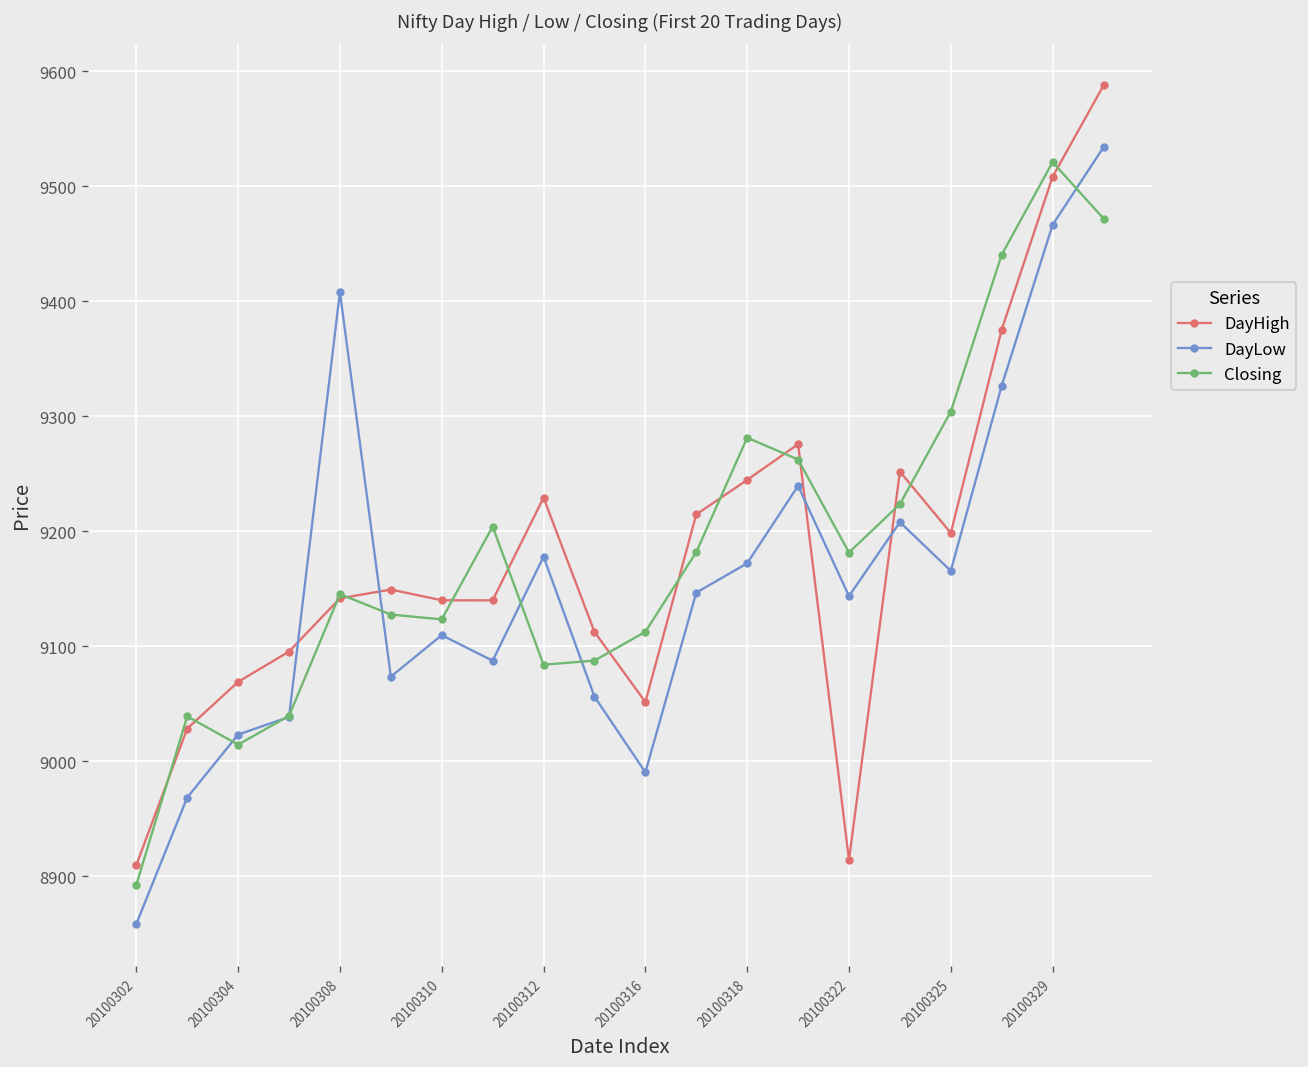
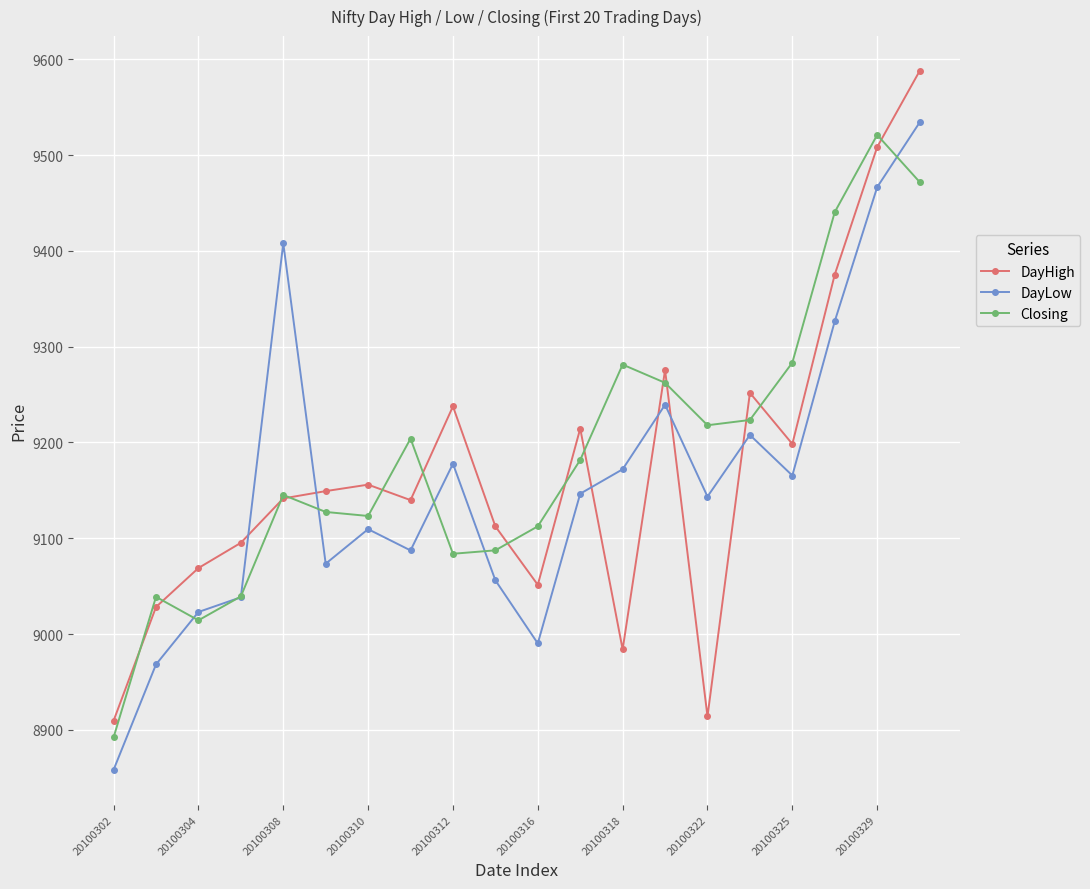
  {
    "DayHigh": {
      "20100302": 8910,
      "20100304": 9070,
      "20100308": 9140,
-     "20100310": 9140,
-     "20100312": 9230,
+     "20100310": 9160,
+     "20100312": 9240,
      "20100316": 9050,
-     "20100318": 9240,
+     "20100318": 8980,
      "20100322": 8910,
      "20100325": 9200,
      "20100329": 9510
    },
    "DayLow": {
      "20100302": 8860,
      "20100304": 9020,
      "20100308": 9410,
      "20100310": 9110,
      "20100312": 9180,
      "20100316": 8990,
      "20100318": 9170,
      "20100322": 9140,
      "20100325": 9170,
      "20100329": 9470
    },
    "Closing": {
      "20100302": 8890,
      "20100304": 9010,
      "20100308": 9150,
      "20100310": 9120,
      "20100312": 9080,
      "20100316": 9110,
      "20100318": 9280,
-     "20100322": 9180,
-     "20100325": 9300,
+     "20100322": 9220,
+     "20100325": 9280,
      "20100329": 9520
    }
  }
